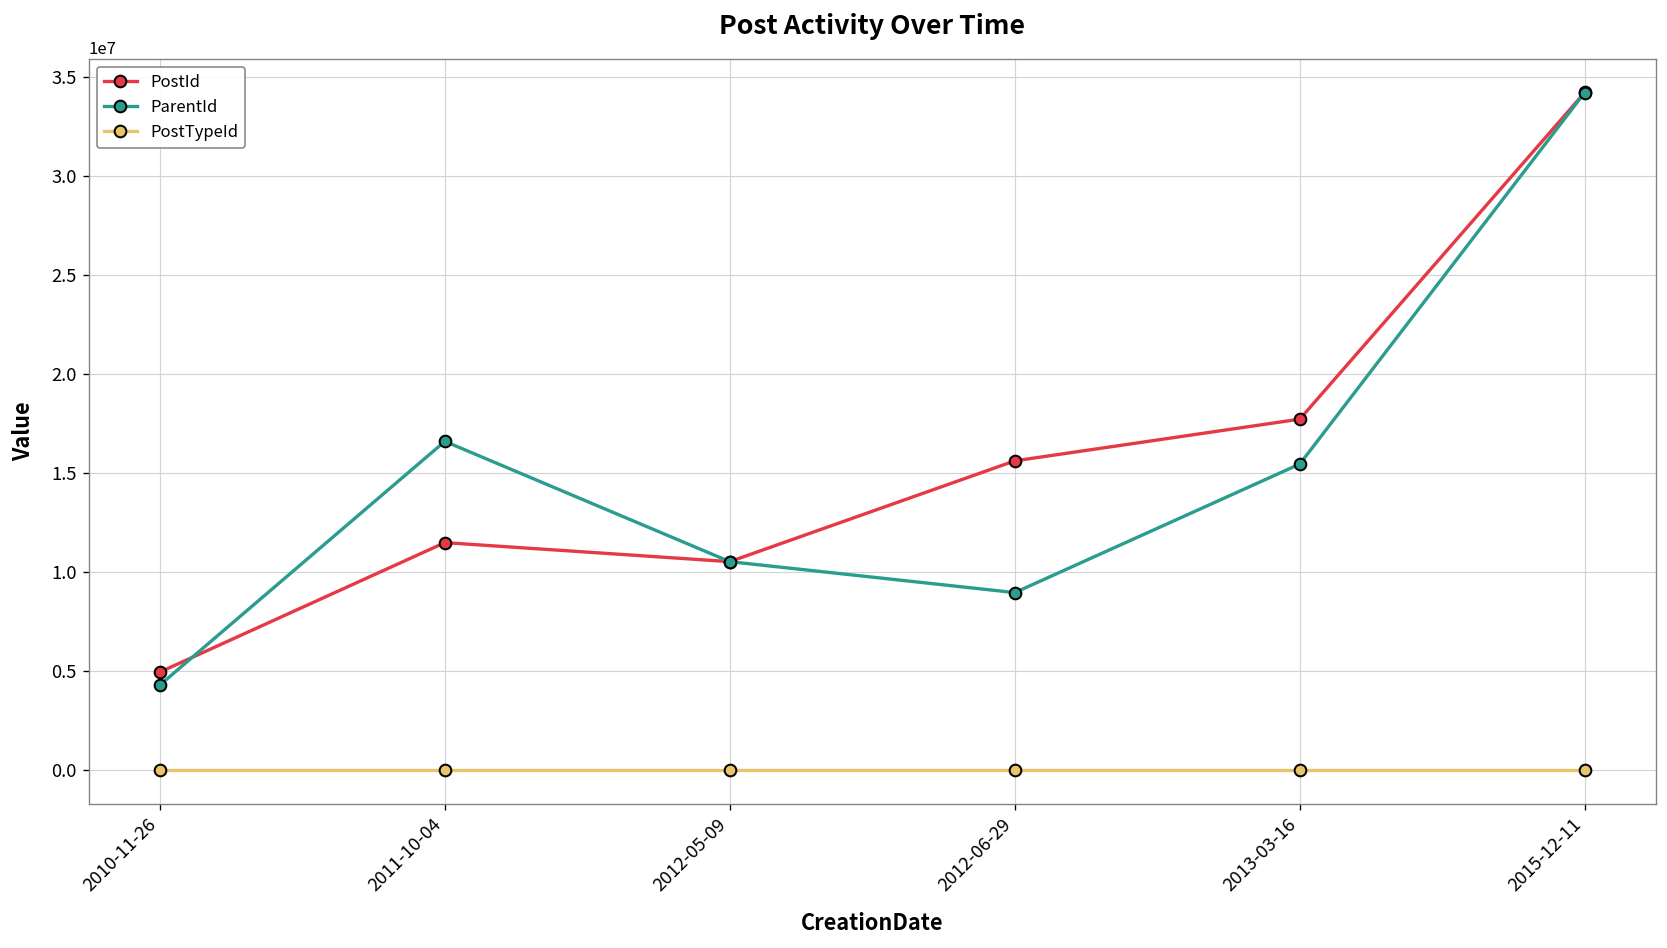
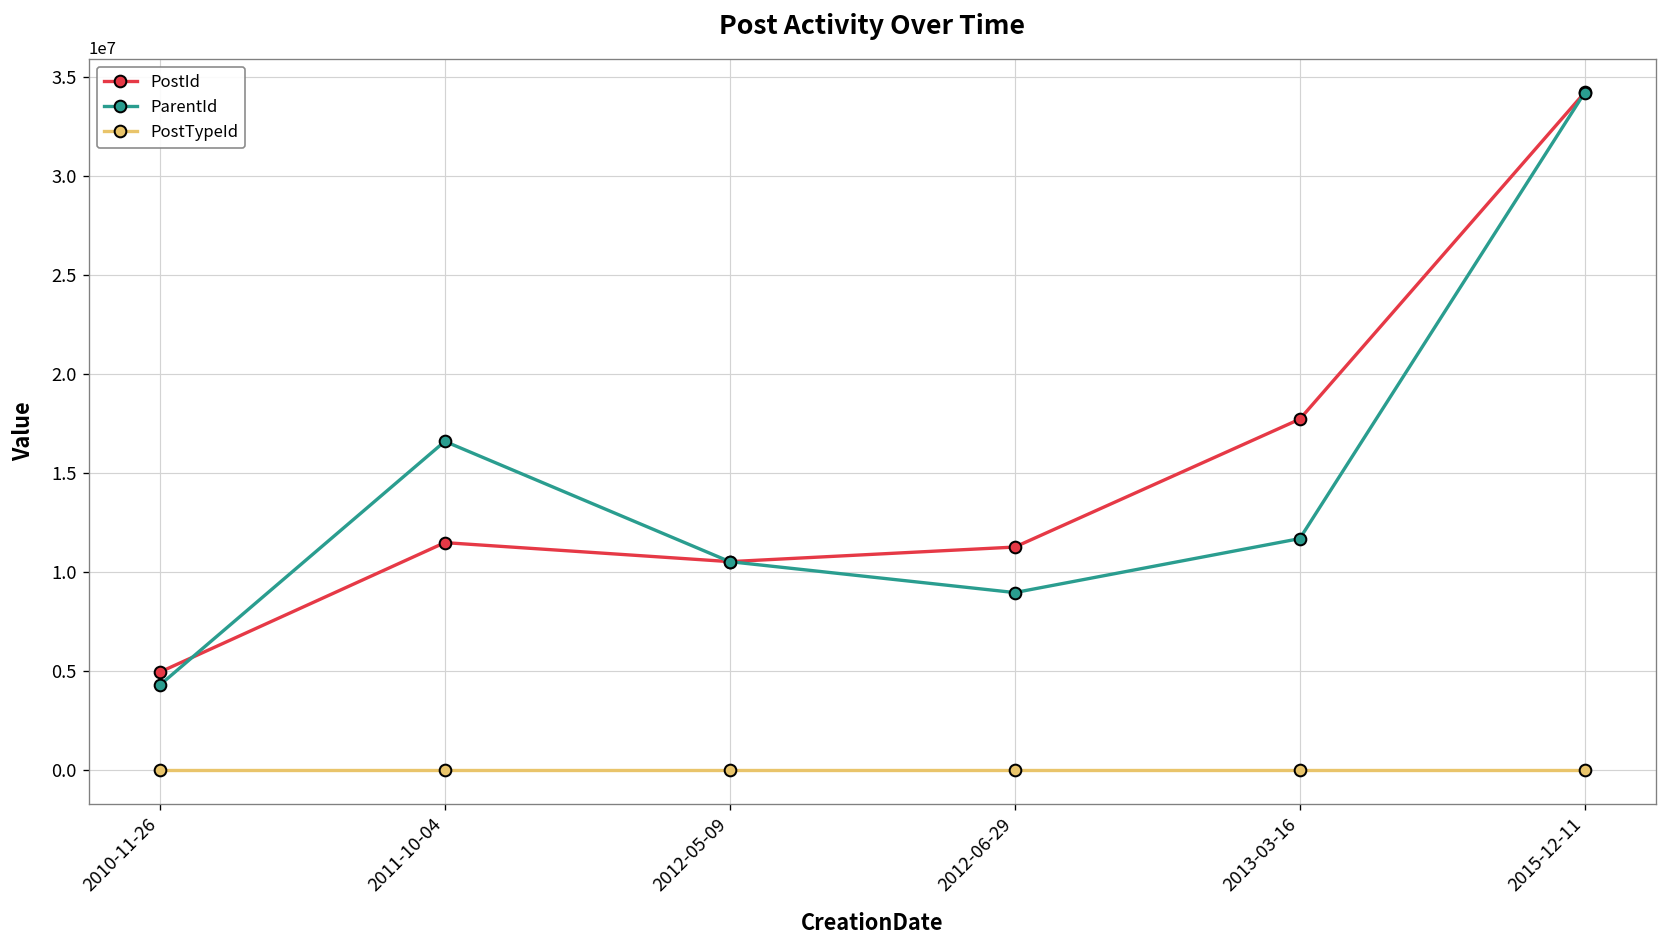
  {
    "PostId": {
      "2010-11-26": 4900000,
      "2011-10-04": 11500000,
-     "2012-06-29": 15600000,
+     "2012-06-29": 11300000,
      "2013-03-16": 17700000
    },
    "ParentId": {
      "2010-11-26": 4300000,
      "2011-10-04": 16600000,
      "2012-06-29": 9000000,
-     "2013-03-16": 15500000
+     "2013-03-16": 11700000
    },
    "PostTypeId": {
      "2010-11-26": 0,
      "2011-10-04": 0,
      "2012-05-09": 0,
      "2012-06-29": 0,
      "2013-03-16": 0,
      "2015-12-11": 0
    }
  }
